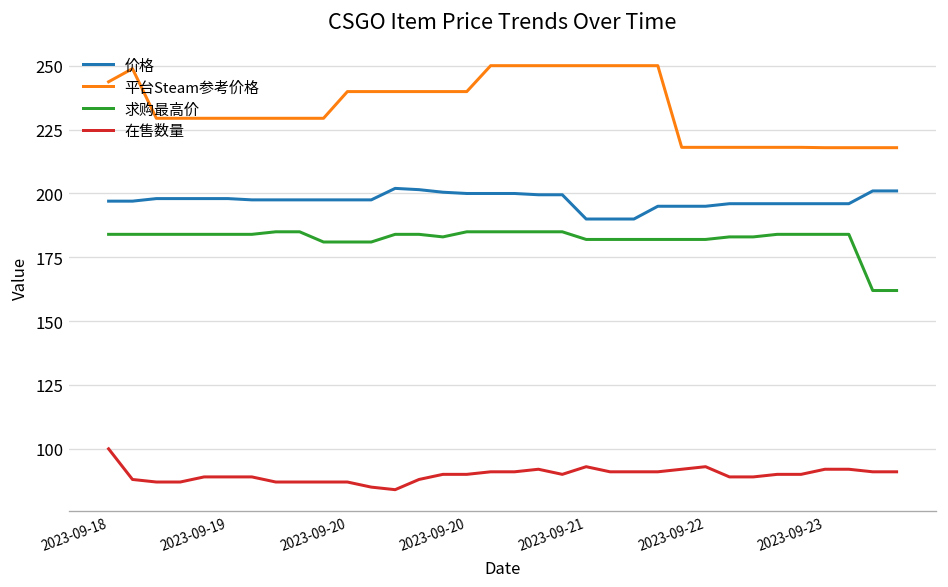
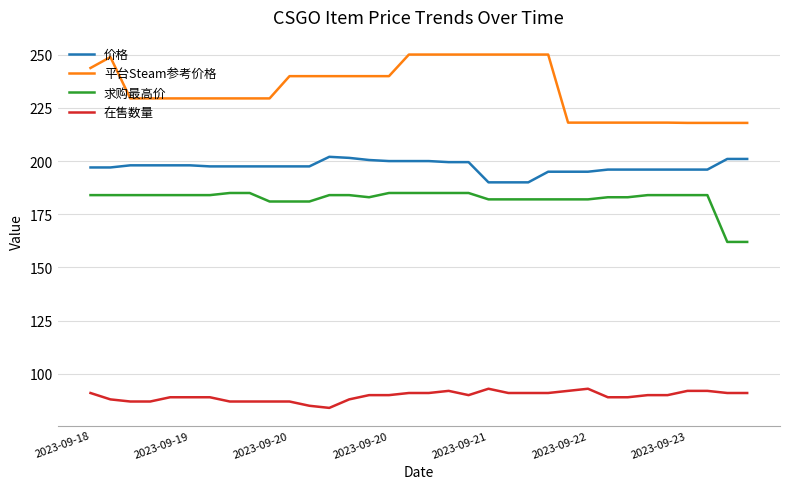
  {
    "价格": {
      "2023-09-18": 197
    },
    "平台Steam参考价格": {
      "2023-09-18": 244
    },
    "求购最高价": {
      "2023-09-18": 184
    },
    "在售数量": {
-     "2023-09-18": 100
+     "2023-09-18": 91
    }
  }
